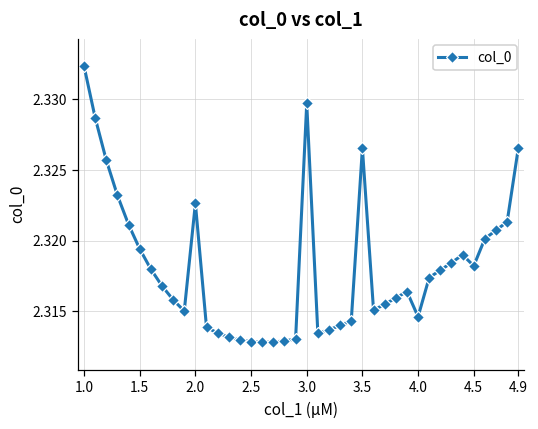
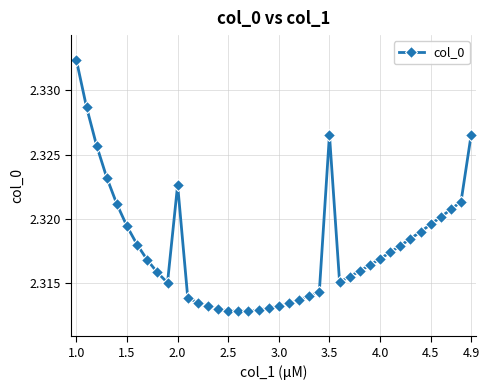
  {
    "1.0": 2.3323,
    "1.5": 2.3194,
    "2.0": 2.3226,
    "2.5": 2.3129,
-   "3.0": 2.3297,
+   "3.0": 2.3132,
    "3.5": 2.3266,
-   "4.0": 2.3146,
-   "4.5": 2.3182,
+   "4.0": 2.3169,
+   "4.5": 2.3196,
    "4.9": 2.3265
  }
